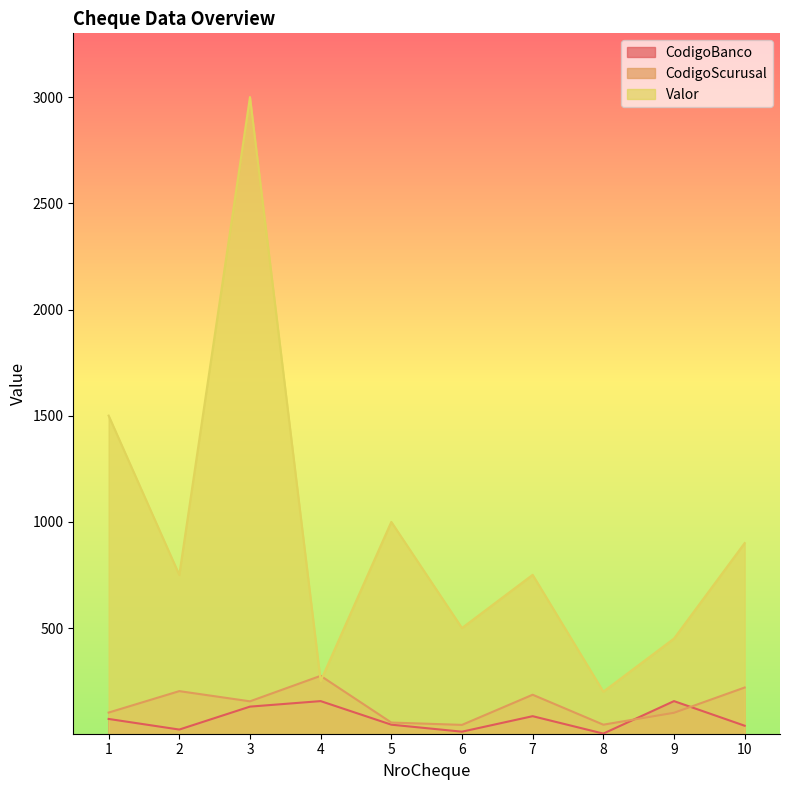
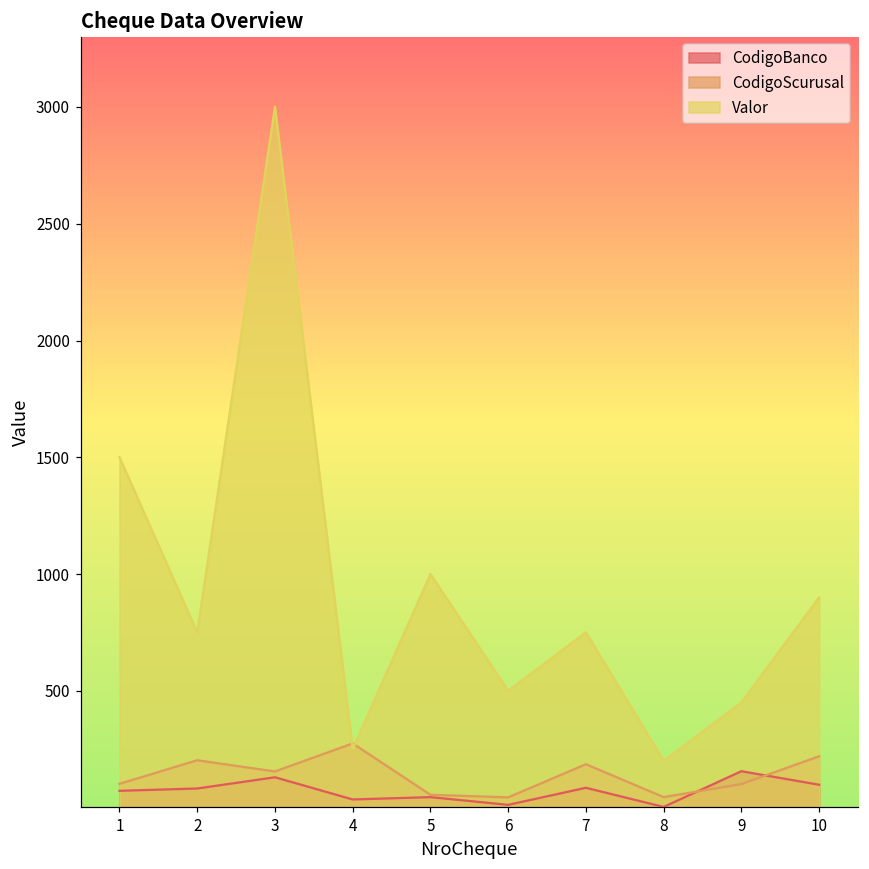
  {
    "CodigoBanco": {
      "1": 70,
-     "2": 20,
+     "2": 80,
      "3": 130,
-     "4": 160,
+     "4": 40,
      "6": 10,
      "7": 90,
      "8": 0,
      "9": 160,
-     "10": 40
+     "10": 100
    }
  }
